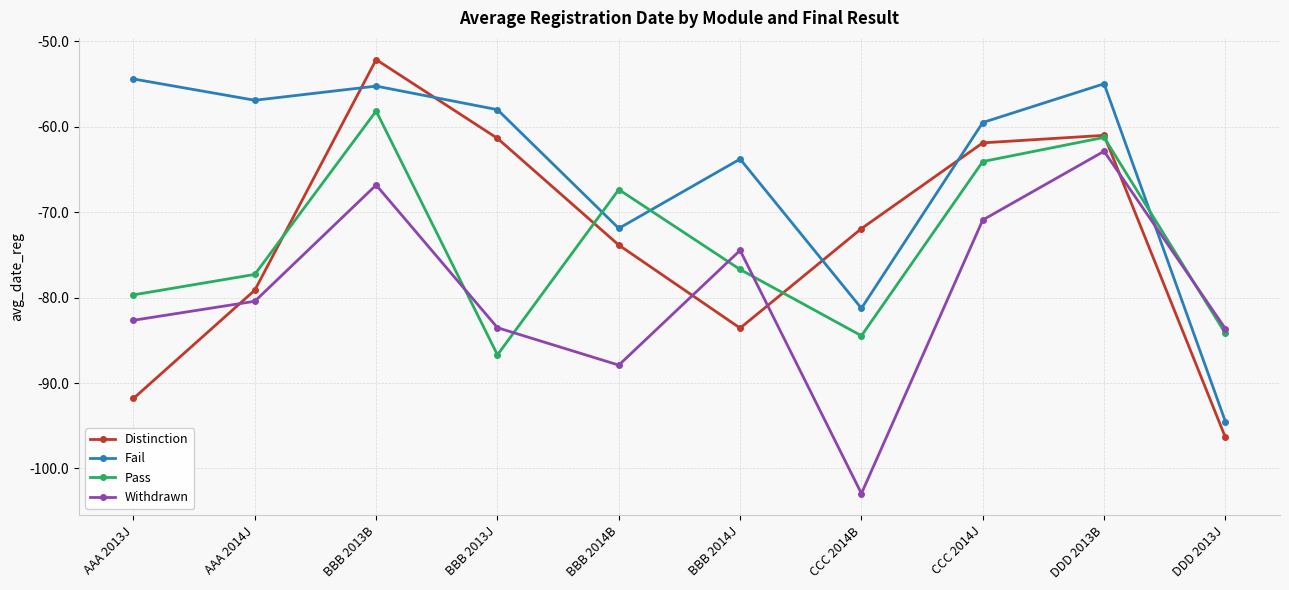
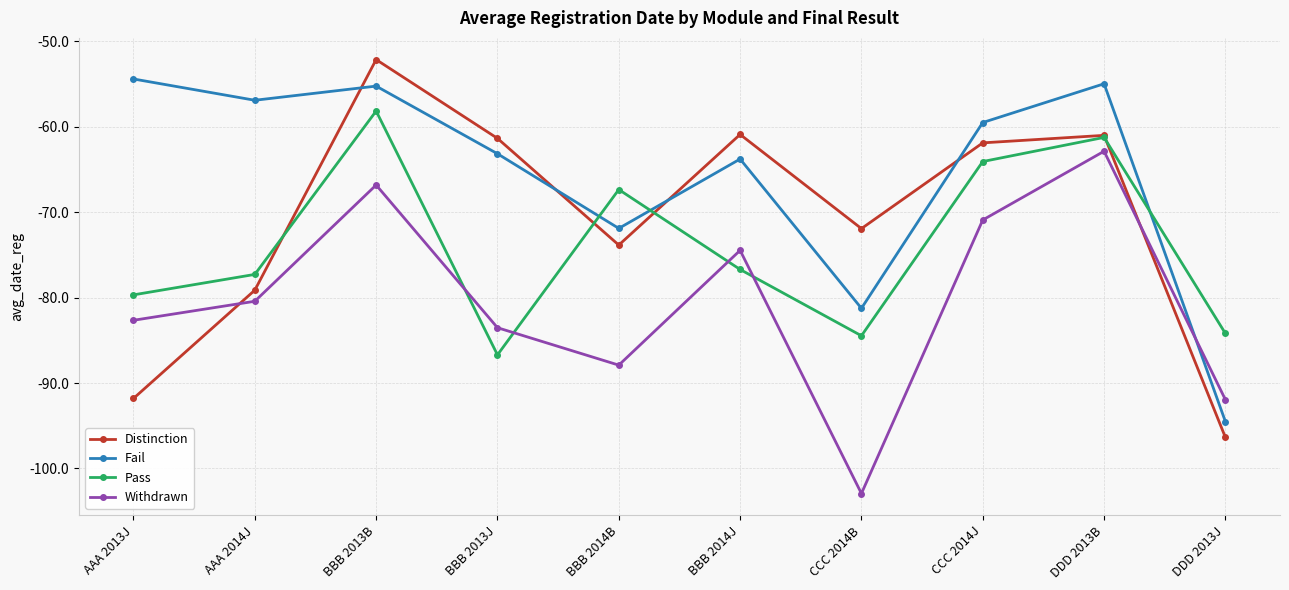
  {
    "Distinction": {
      "AAA 2013J": -92,
      "AAA 2014J": -79,
      "BBB 2013B": -52,
      "BBB 2013J": -61,
      "BBB 2014B": -74,
-     "BBB 2014J": -84,
+     "BBB 2014J": -61,
      "CCC 2014B": -72,
      "CCC 2014J": -62,
      "DDD 2013J": -96
    },
    "Fail": {
      "AAA 2013J": -54,
      "AAA 2014J": -57,
      "BBB 2013B": -55,
-     "BBB 2013J": -58,
+     "BBB 2013J": -63,
      "BBB 2014B": -72,
      "BBB 2014J": -64,
      "CCC 2014B": -81,
      "CCC 2014J": -59,
      "DDD 2013B": -55,
      "DDD 2013J": -95
    },
    "Pass": {
      "AAA 2013J": -80,
      "AAA 2014J": -77,
      "BBB 2013B": -58,
      "BBB 2013J": -87,
      "BBB 2014B": -67,
      "BBB 2014J": -77,
      "CCC 2014B": -84,
      "CCC 2014J": -64,
      "DDD 2013J": -84
    },
    "Withdrawn": {
      "AAA 2013J": -83,
      "AAA 2014J": -80,
      "BBB 2013B": -67,
      "BBB 2013J": -84,
      "BBB 2014B": -88,
      "BBB 2014J": -74,
      "CCC 2014B": -103,
      "CCC 2014J": -71,
      "DDD 2013B": -63,
-     "DDD 2013J": -84
+     "DDD 2013J": -92
    }
  }
